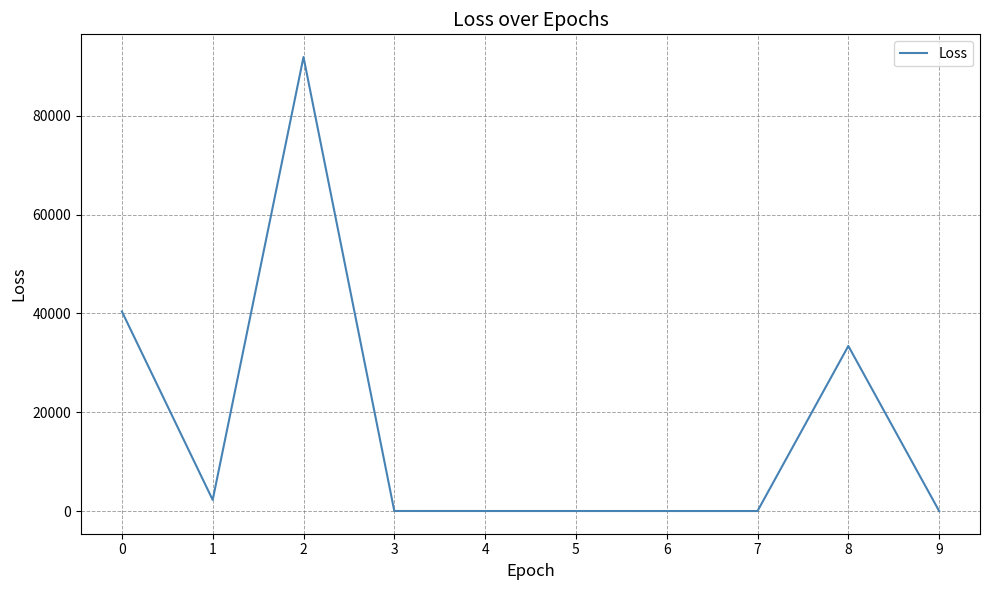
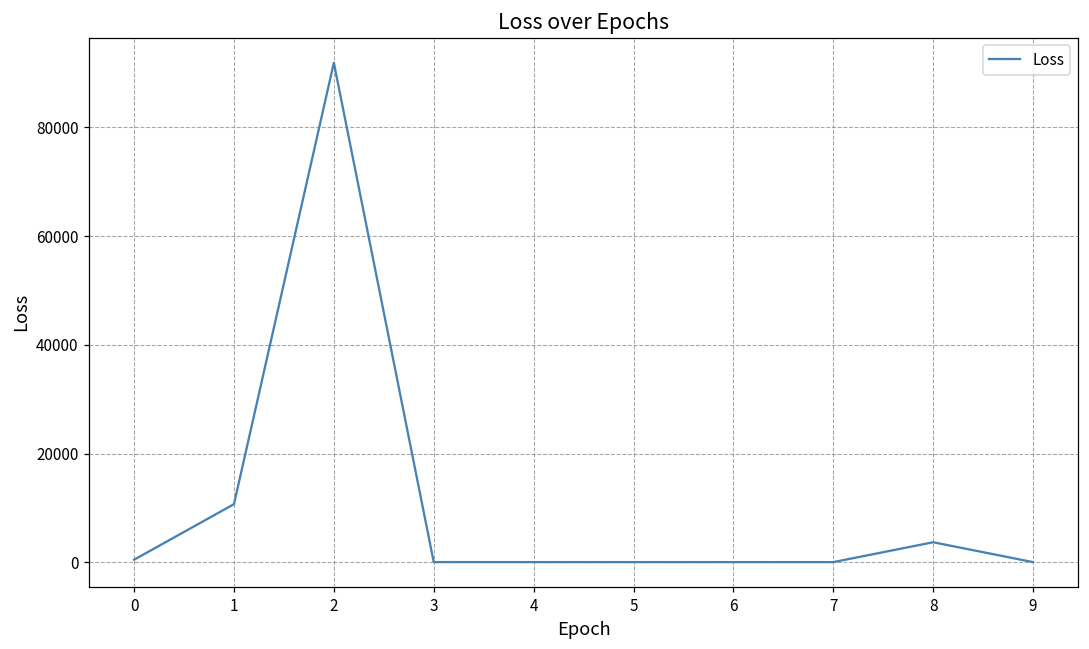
  {
-   "0": 40000,
-   "1": 2000,
+   "0": 0,
+   "1": 11000,
    "2": 92000,
    "3": 0,
    "4": 0,
    "5": 0,
    "6": 0,
    "7": 0,
-   "8": 33000,
+   "8": 4000,
    "9": 0
  }
